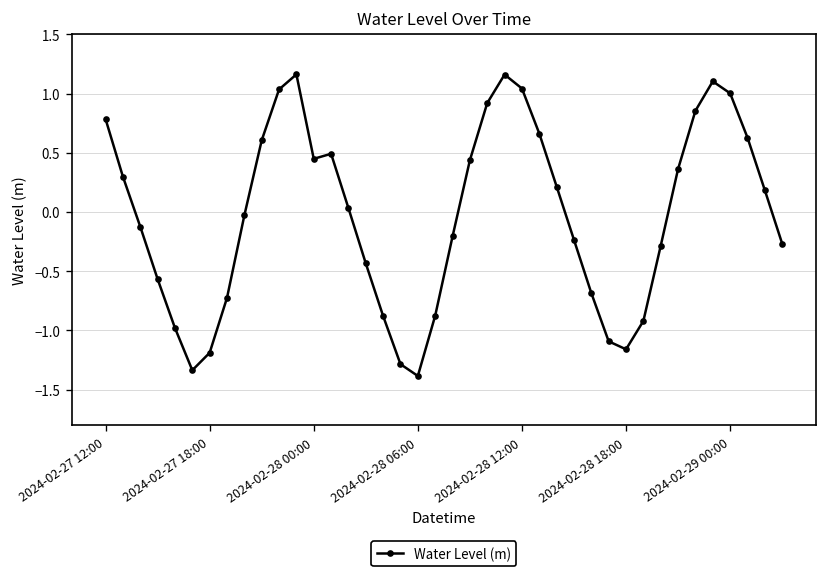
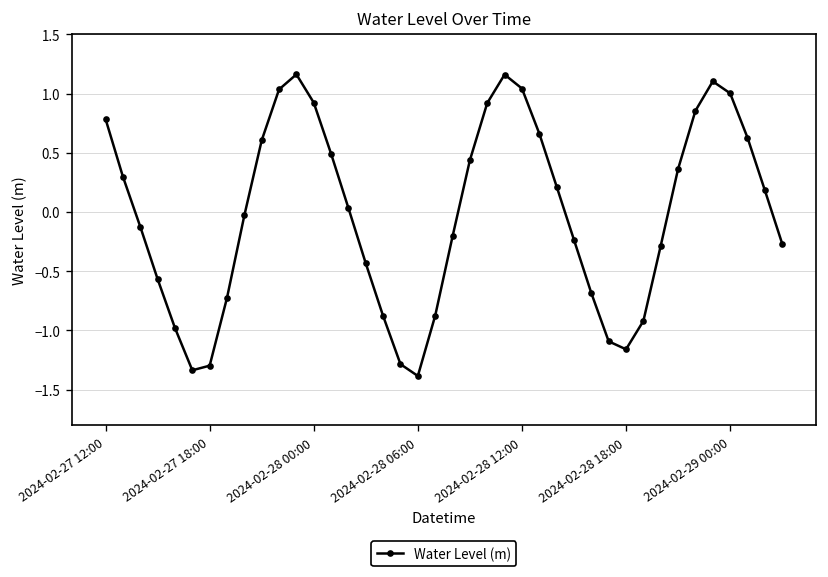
  {
    "2024-02-27 12:00": 0.8,
-   "2024-02-27 18:00": -1.2,
-   "2024-02-28 00:00": 0.4,
+   "2024-02-27 18:00": -1.3,
+   "2024-02-28 00:00": 0.9,
    "2024-02-28 06:00": -1.4,
    "2024-02-28 12:00": 1.0,
    "2024-02-28 18:00": -1.2,
    "2024-02-29 00:00": 1.0
  }
